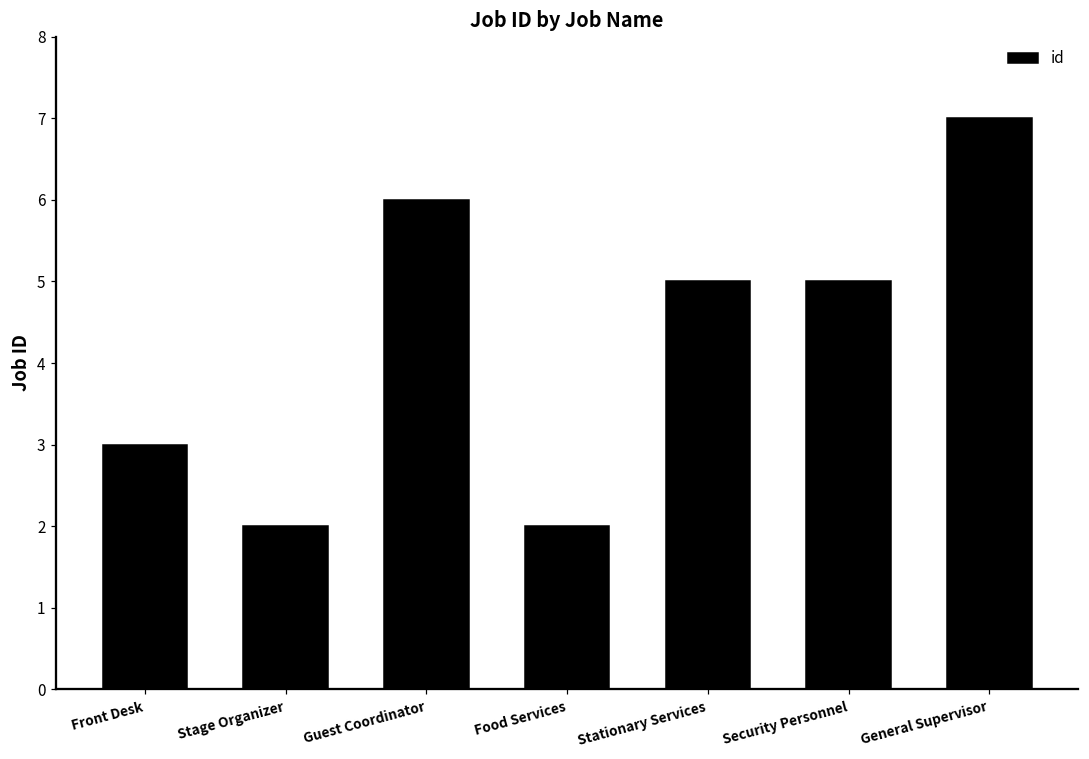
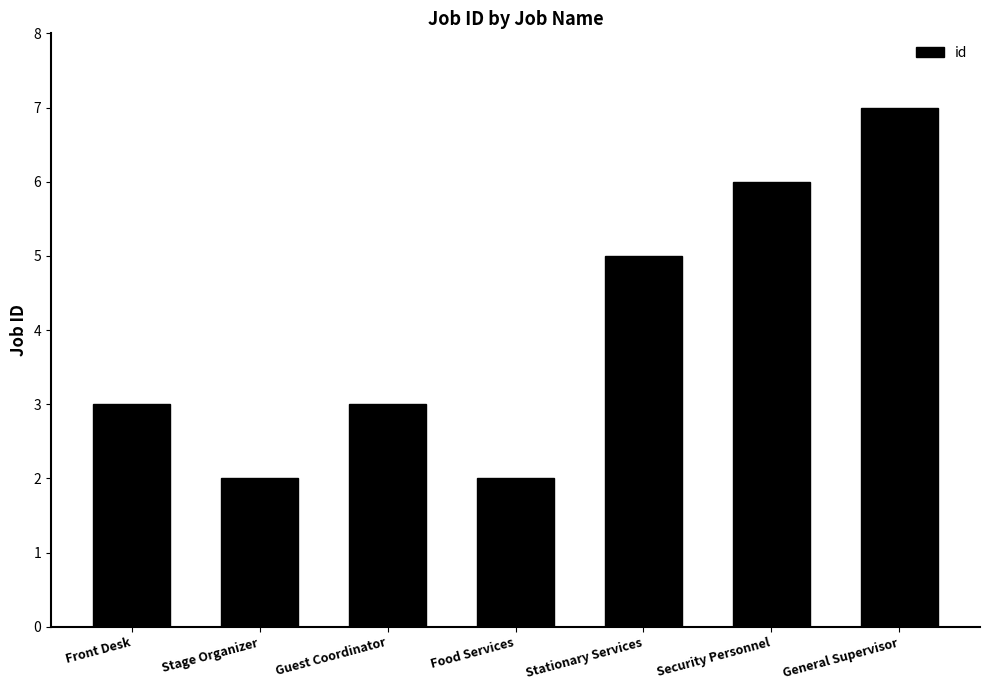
  {
    "Front Desk": 3,
    "Stage Organizer": 2,
-   "Guest Coordinator": 6,
+   "Guest Coordinator": 3,
    "Food Services": 2,
    "Stationary Services": 5,
-   "Security Personnel": 5,
+   "Security Personnel": 6,
    "General Supervisor": 7
  }
